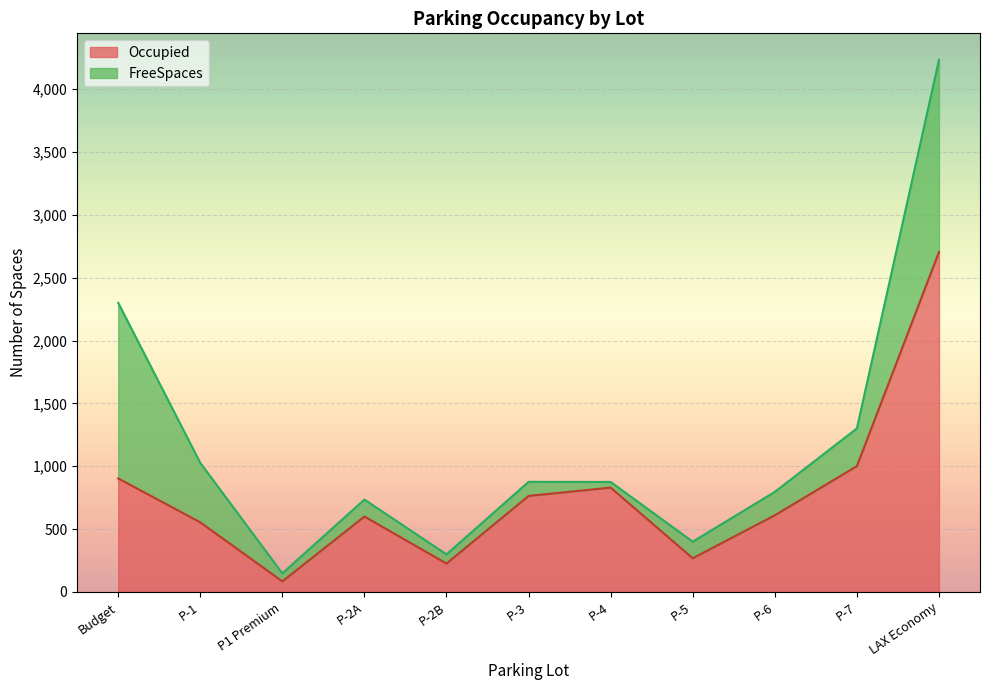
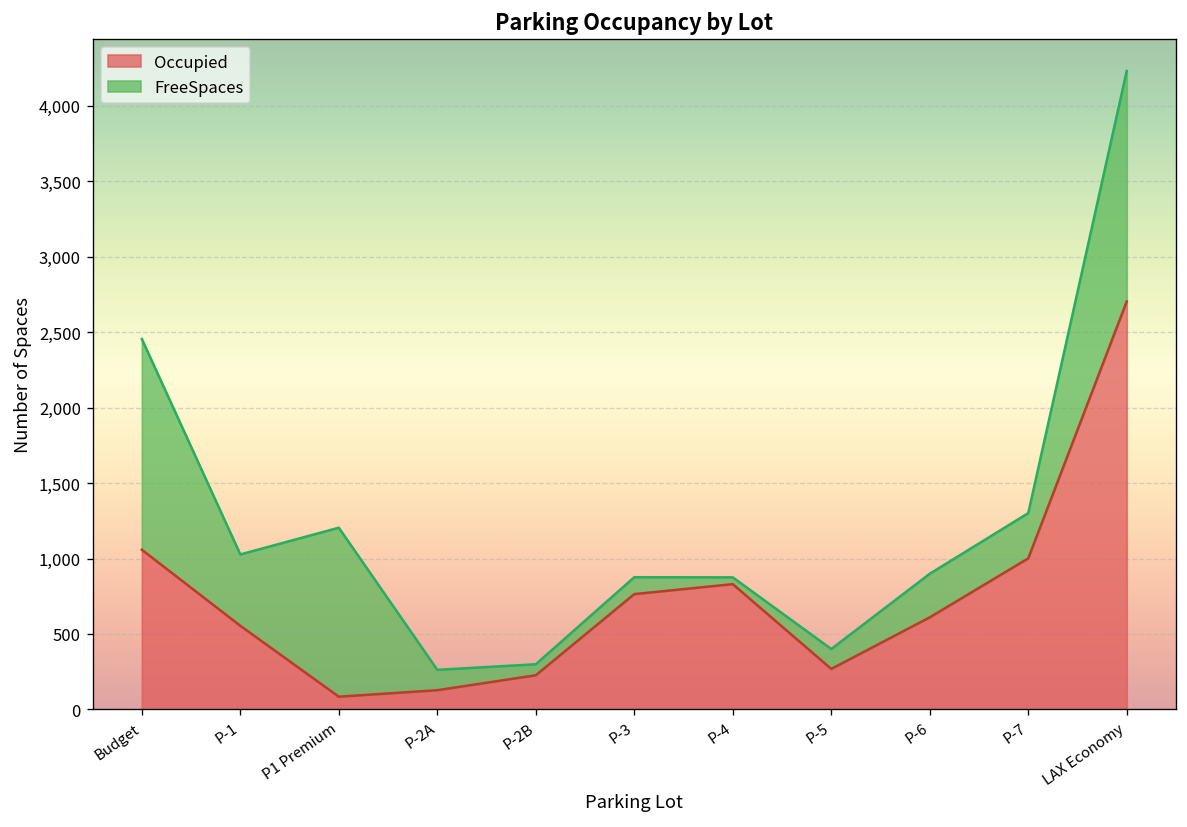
  {
    "Occupied": {
-     "Budget": "900",
+     "Budget": "1,060",
      "P-1": "550",
      "P1 Premium": "80",
-     "P-2A": "600",
+     "P-2A": "130",
      "P-2B": "230",
      "P-3": "760",
      "P-4": "830",
      "P-5": "270",
      "P-6": "610",
      "P-7": "1,000",
      "LAX Economy": "2,700"
    },
    "FreeSpaces": {
      "Budget": "1,400",
      "P-1": "470",
-     "P1 Premium": "60",
+     "P1 Premium": "1,120",
      "P-2A": "140",
      "P-2B": "70",
      "P-3": "110",
      "P-4": "50",
      "P-5": "130",
-     "P-6": "190",
+     "P-6": "290",
      "P-7": "300",
      "LAX Economy": "1,530"
    }
  }
